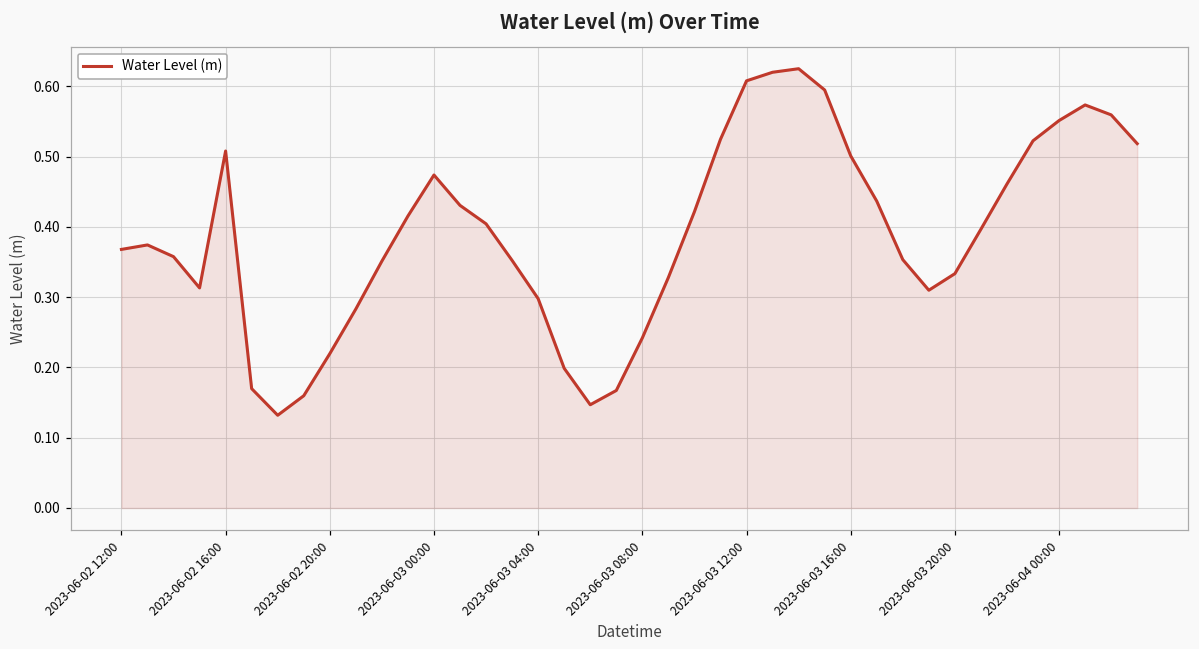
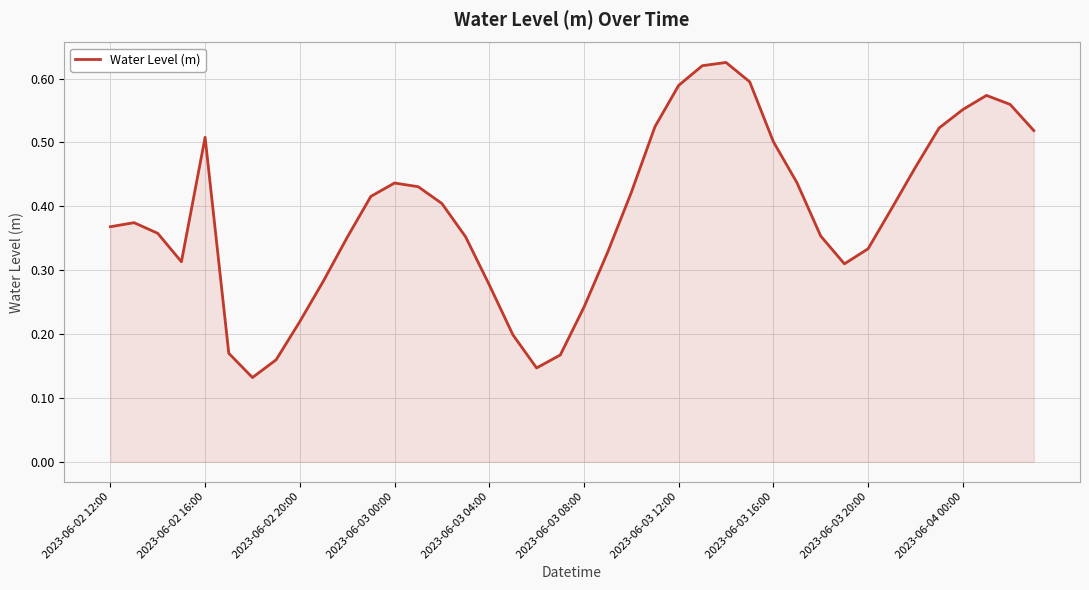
  {
    "2023-06-02 12:00": 0.37,
    "2023-06-02 16:00": 0.51,
    "2023-06-02 20:00": 0.22,
-   "2023-06-03 00:00": 0.47,
-   "2023-06-03 04:00": 0.30,
+   "2023-06-03 00:00": 0.44,
+   "2023-06-03 04:00": 0.28,
    "2023-06-03 08:00": 0.24,
-   "2023-06-03 12:00": 0.61,
+   "2023-06-03 12:00": 0.59,
    "2023-06-03 16:00": 0.50,
    "2023-06-03 20:00": 0.33,
    "2023-06-04 00:00": 0.55
  }
